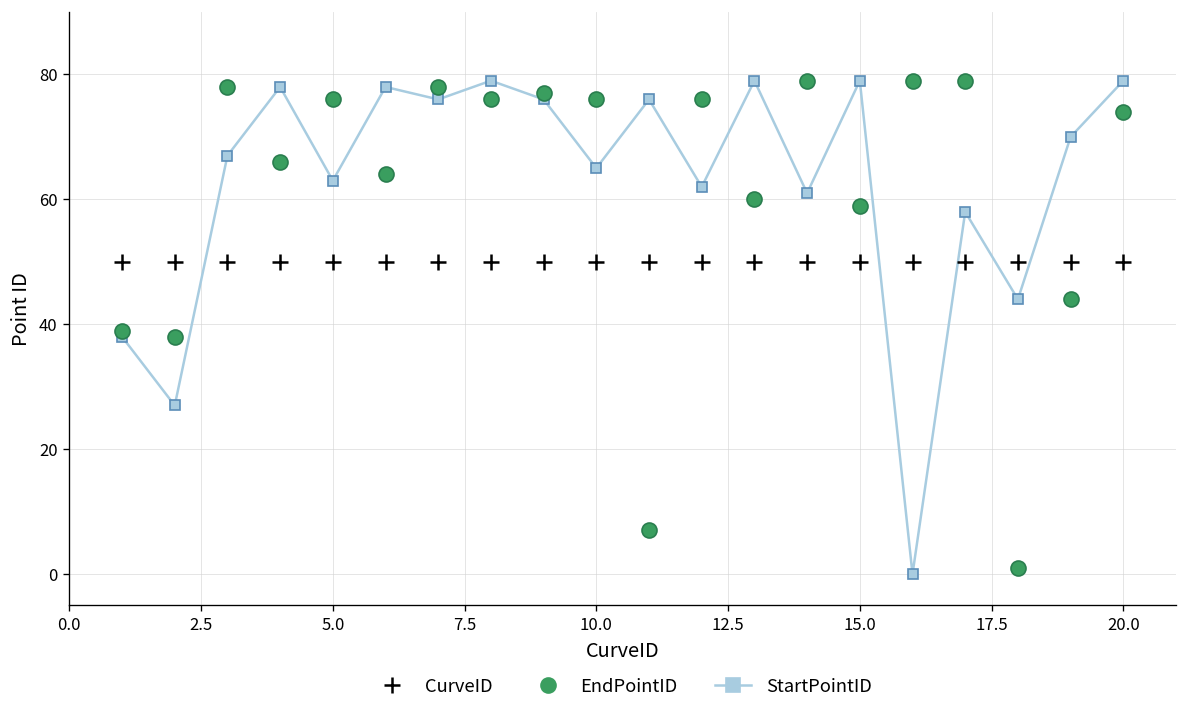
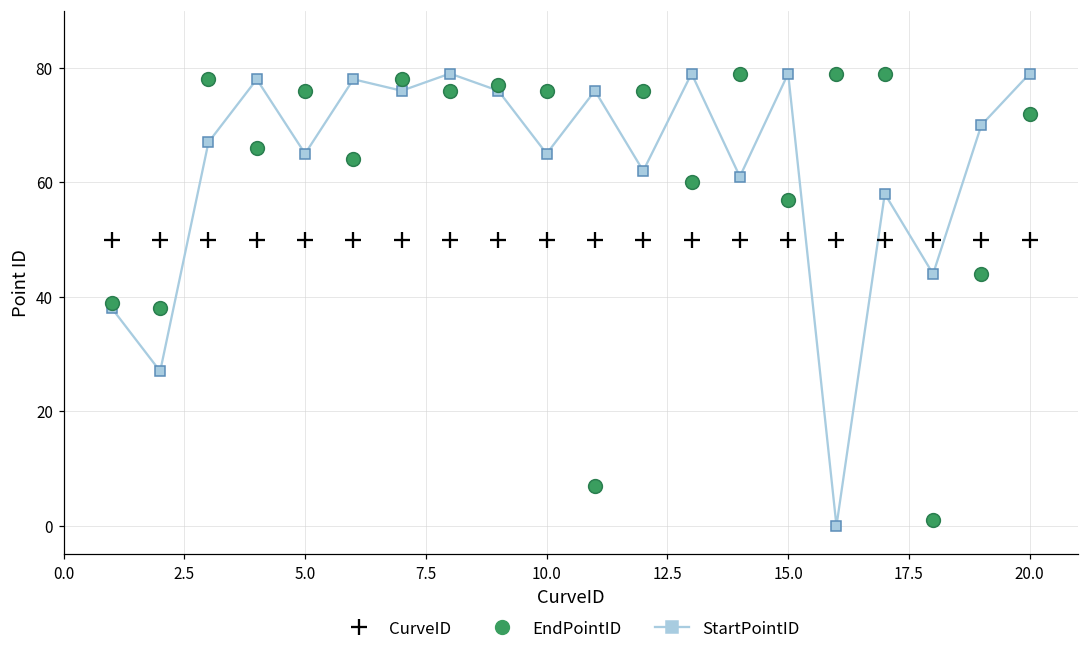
  {
    "StartPointID": {
-     "5.0": 63,
+     "5.0": 65,
      "10.0": 65,
      "15.0": 79,
      "20.0": 79
    },
    "EndPointID": {
      "5.0": 76,
      "10.0": 76,
-     "15.0": 59,
-     "20.0": 74
+     "15.0": 57,
+     "20.0": 72
    },
    "CurveID": {
      "5.0": 50,
      "10.0": 50,
      "15.0": 50,
      "20.0": 50
    }
  }
